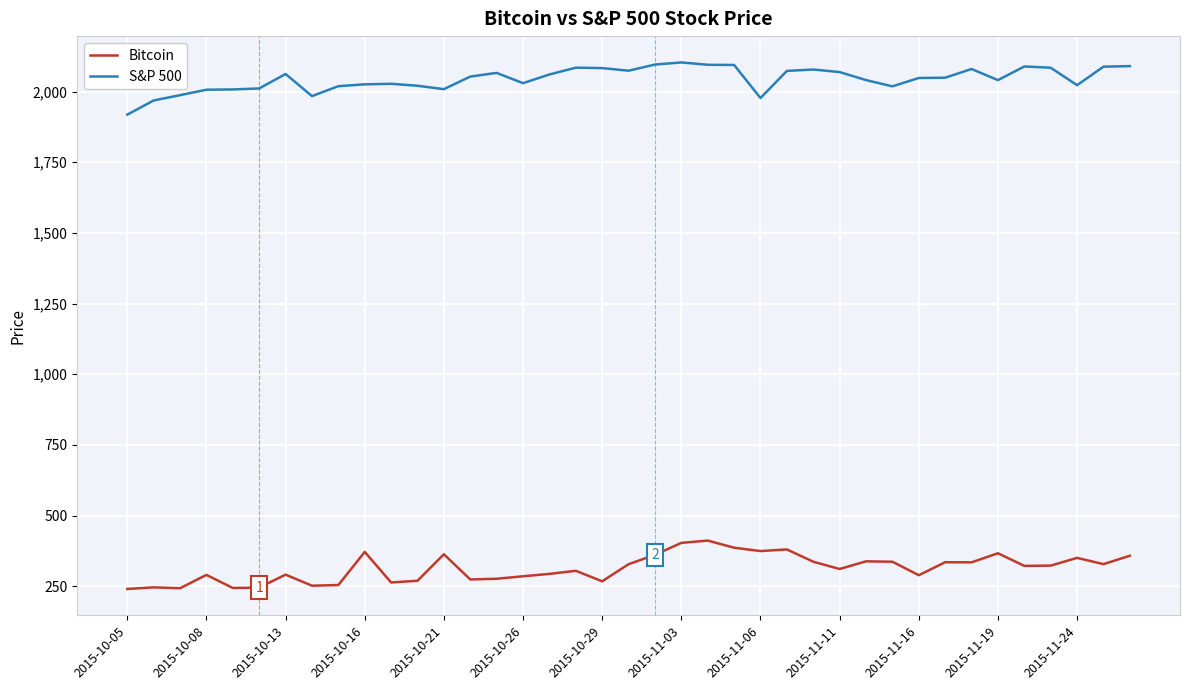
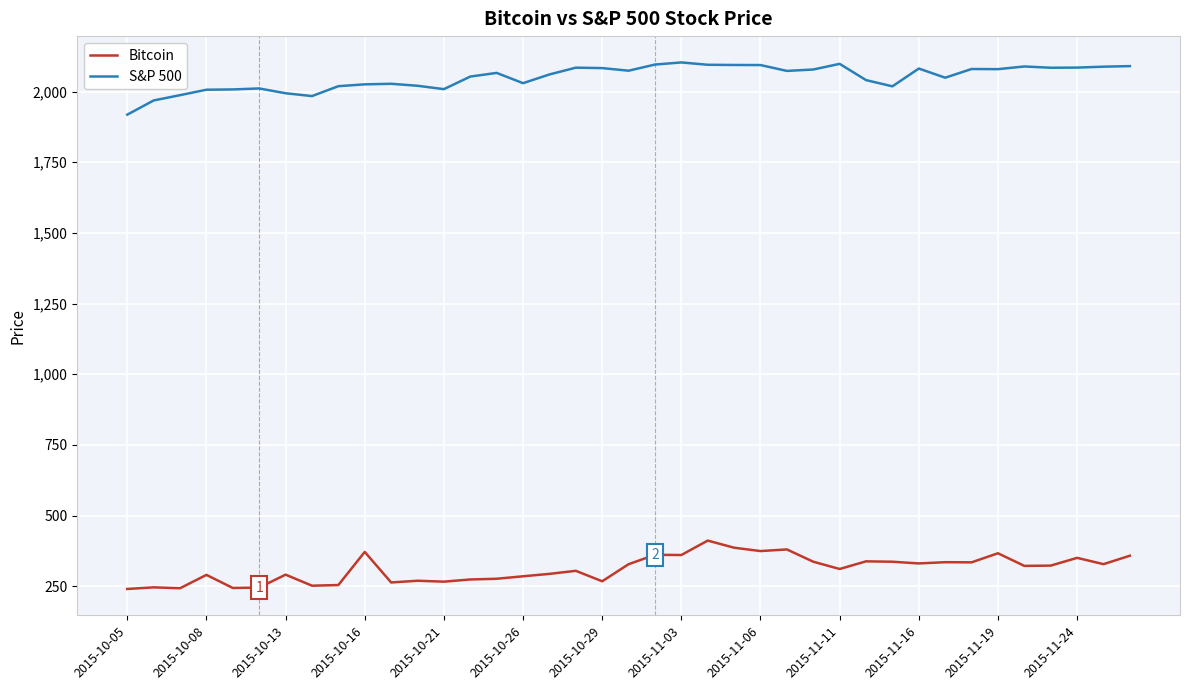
  {
    "Bitcoin": {
      "2015-10-05": "240",
      "2015-10-08": "290",
      "2015-10-13": "290",
      "2015-10-16": "370",
-     "2015-10-21": "360",
+     "2015-10-21": "270",
      "2015-10-26": "290",
      "2015-10-29": "270",
-     "2015-11-03": "400",
+     "2015-11-03": "360",
      "2015-11-06": "370",
      "2015-11-11": "310",
-     "2015-11-16": "290",
+     "2015-11-16": "330",
      "2015-11-19": "370",
      "2015-11-24": "350"
    },
    "S&P 500": {
      "2015-10-05": "1,920",
      "2015-10-08": "2,010",
-     "2015-10-13": "2,060",
+     "2015-10-13": "1,990",
      "2015-10-16": "2,030",
      "2015-10-21": "2,010",
      "2015-10-26": "2,030",
      "2015-10-29": "2,080",
      "2015-11-03": "2,100",
-     "2015-11-06": "1,980",
-     "2015-11-11": "2,070",
-     "2015-11-16": "2,050",
-     "2015-11-19": "2,040",
-     "2015-11-24": "2,020"
+     "2015-11-06": "2,090",
+     "2015-11-11": "2,100",
+     "2015-11-16": "2,080",
+     "2015-11-19": "2,080",
+     "2015-11-24": "2,080"
    }
  }
